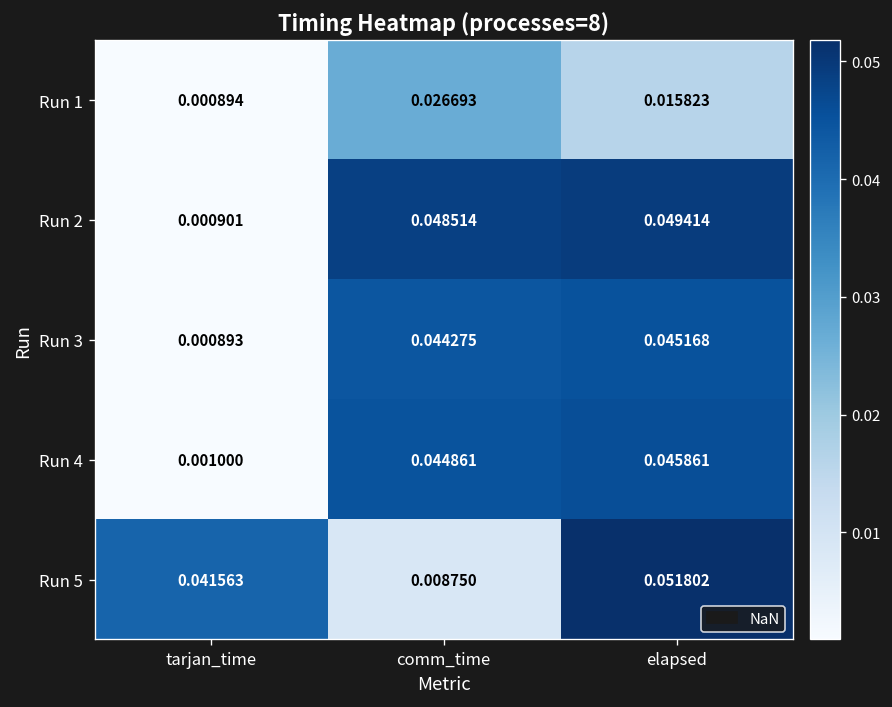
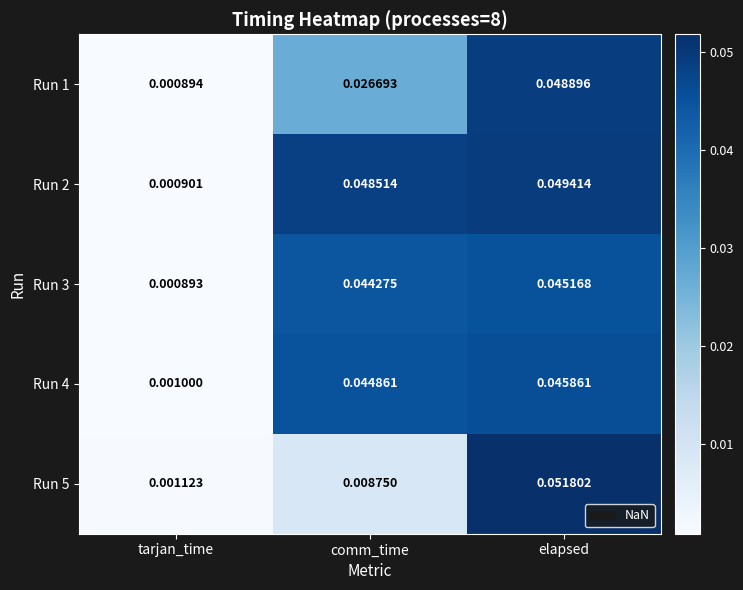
  {
    "Run 1": {
      "tarjan_time": 0.000894,
      "comm_time": 0.026693,
-     "elapsed": 0.015823
+     "elapsed": 0.048896
    },
    "Run 2": {
      "tarjan_time": 0.000901,
      "comm_time": 0.048514,
      "elapsed": 0.049414
    },
    "Run 3": {
      "tarjan_time": 0.000893,
      "comm_time": 0.044275,
      "elapsed": 0.045168
    },
    "Run 4": {
      "tarjan_time": 0.001000,
      "comm_time": 0.044861,
      "elapsed": 0.045861
    },
    "Run 5": {
-     "tarjan_time": 0.041563,
+     "tarjan_time": 0.001123,
      "comm_time": 0.008750,
      "elapsed": 0.051802
    }
  }
